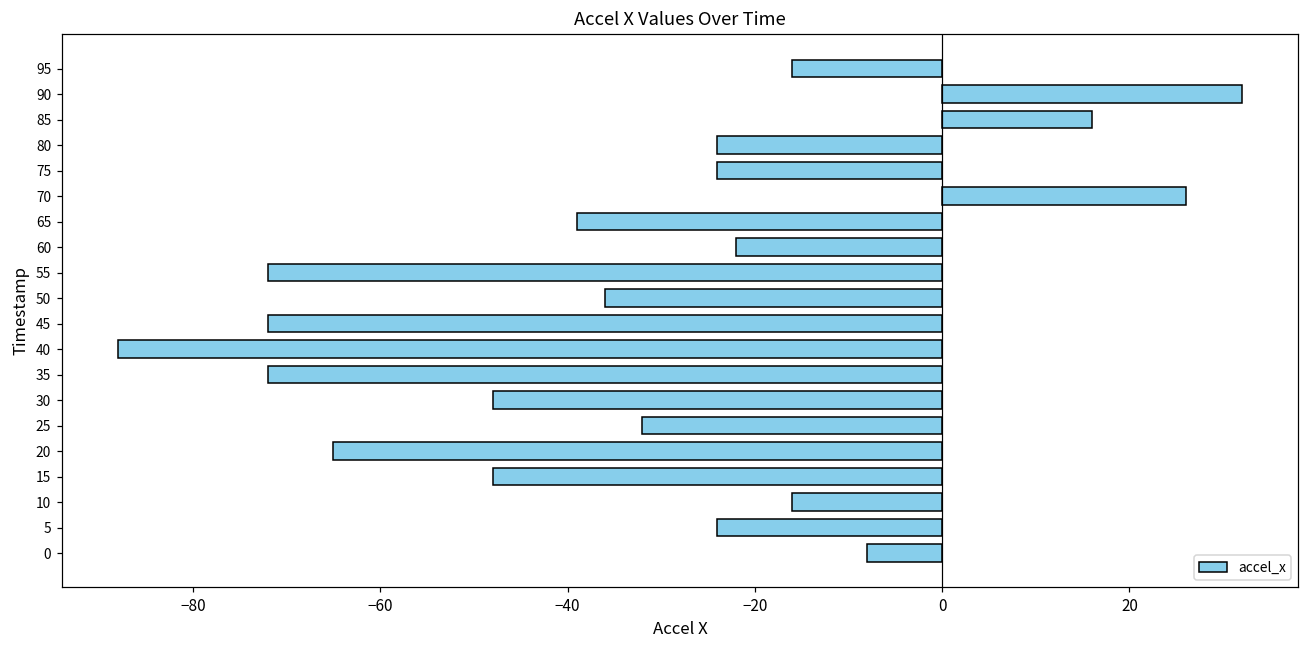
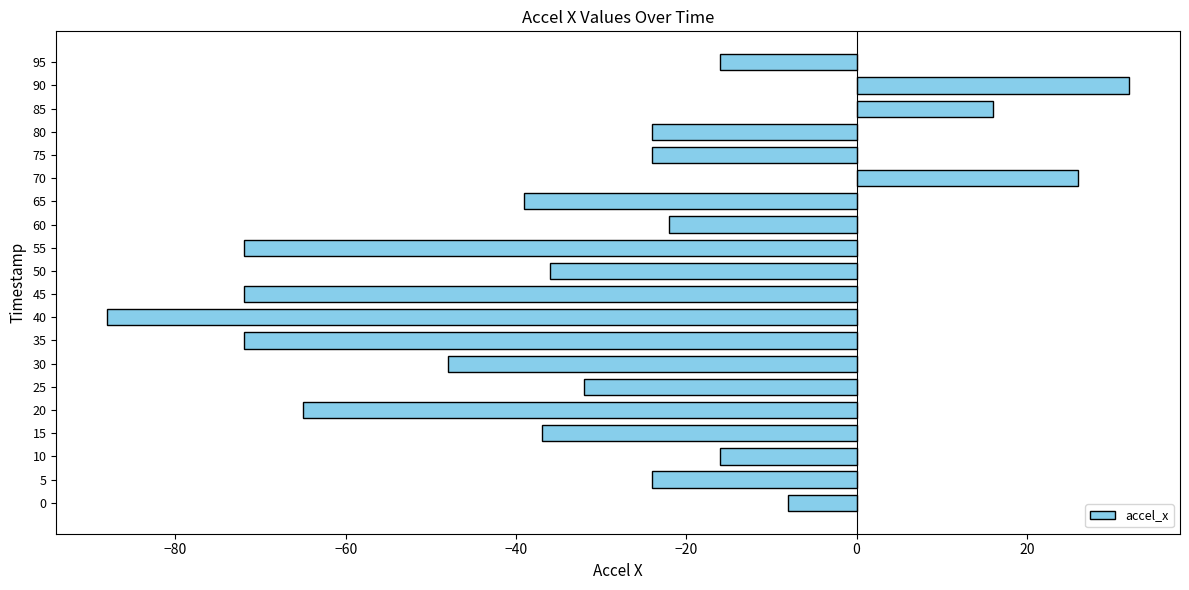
  {
    "95": -16,
    "90": 32,
    "85": 16,
    "80": -24,
    "75": -24,
    "70": 26,
    "65": -39,
    "60": -22,
    "55": -72,
    "50": -36,
    "45": -72,
    "40": -88,
    "35": -72,
    "30": -48,
    "25": -32,
    "20": -65,
-   "15": -48,
+   "15": -37,
    "10": -16,
    "5": -24,
    "0": -8
  }
